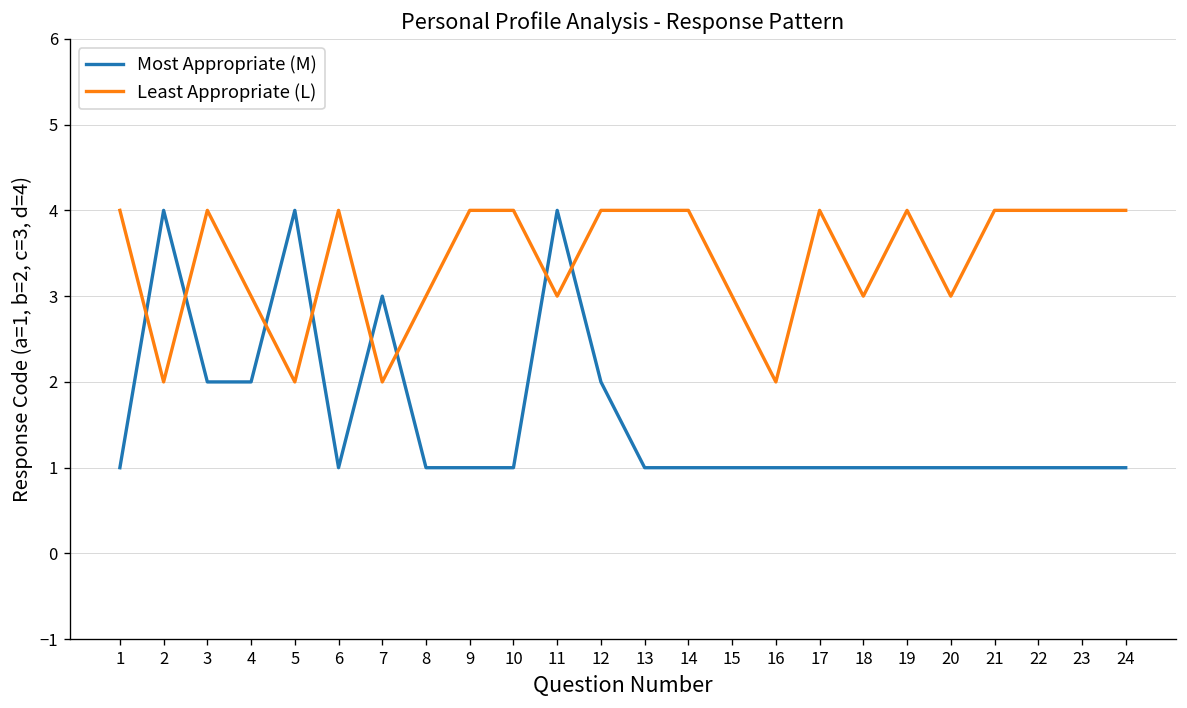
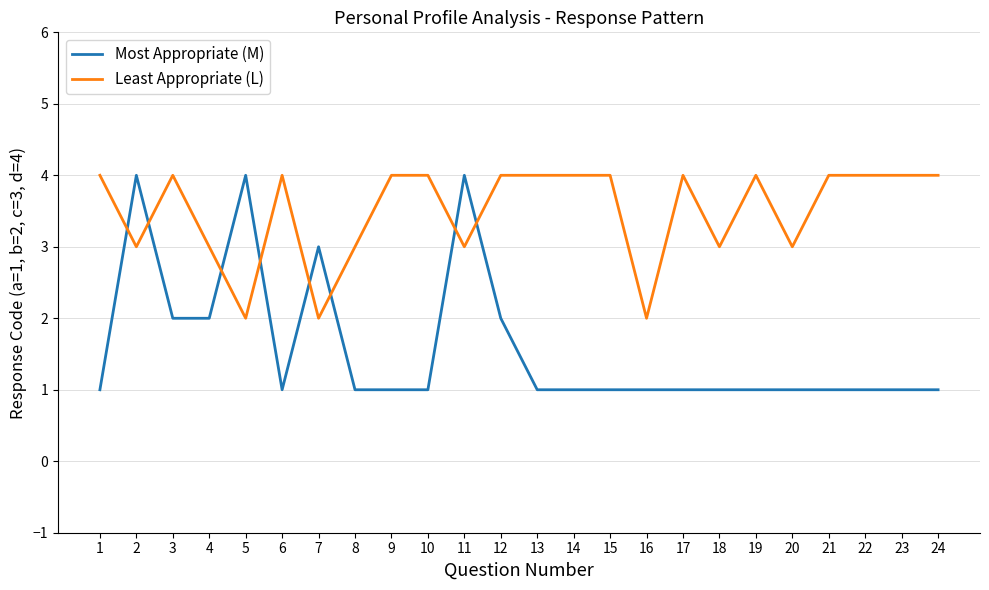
  {
    "Most Appropriate (M)": {
      "1": 1,
      "2": 4,
      "3": 2,
      "4": 2,
      "5": 4,
      "6": 1,
      "7": 3,
      "8": 1,
      "9": 1,
      "10": 1,
      "11": 4,
      "12": 2,
      "13": 1,
      "14": 1,
      "15": 1,
      "16": 1,
      "17": 1,
      "18": 1,
      "19": 1,
      "20": 1,
      "21": 1,
      "22": 1,
      "23": 1,
      "24": 1
    },
    "Least Appropriate (L)": {
      "1": 4,
-     "2": 2,
+     "2": 3,
      "3": 4,
      "4": 3,
      "5": 2,
      "6": 4,
      "7": 2,
      "8": 3,
      "9": 4,
      "10": 4,
      "11": 3,
      "12": 4,
      "13": 4,
      "14": 4,
-     "15": 3,
+     "15": 4,
      "16": 2,
      "17": 4,
      "18": 3,
      "19": 4,
      "20": 3,
      "21": 4,
      "22": 4,
      "23": 4,
      "24": 4
    }
  }
